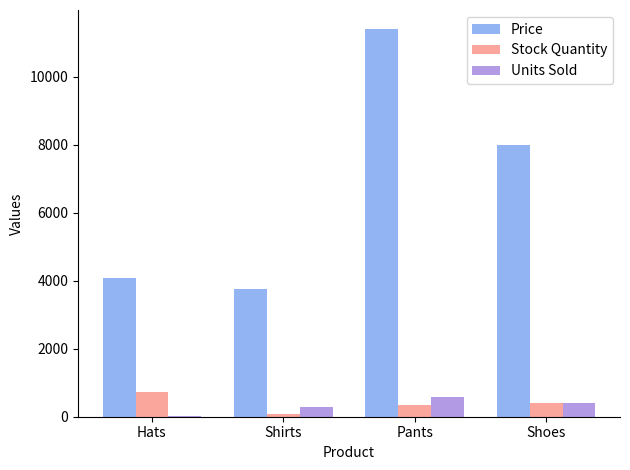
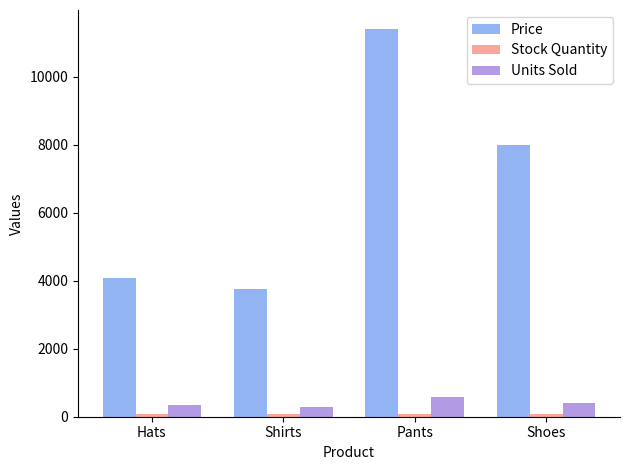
  {
    "Price": {
      "Hats": 4100,
      "Shirts": 3800,
      "Pants": 11400,
      "Shoes": 8000
    },
    "Stock Quantity": {
-     "Hats": 700,
-     "Pants": 300,
-     "Shoes": 400
+     "Hats": 100,
+     "Pants": 100,
+     "Shoes": 100
    },
    "Units Sold": {
-     "Hats": 0,
+     "Hats": 300,
      "Shirts": 300,
      "Pants": 600,
      "Shoes": 400
    }
  }
